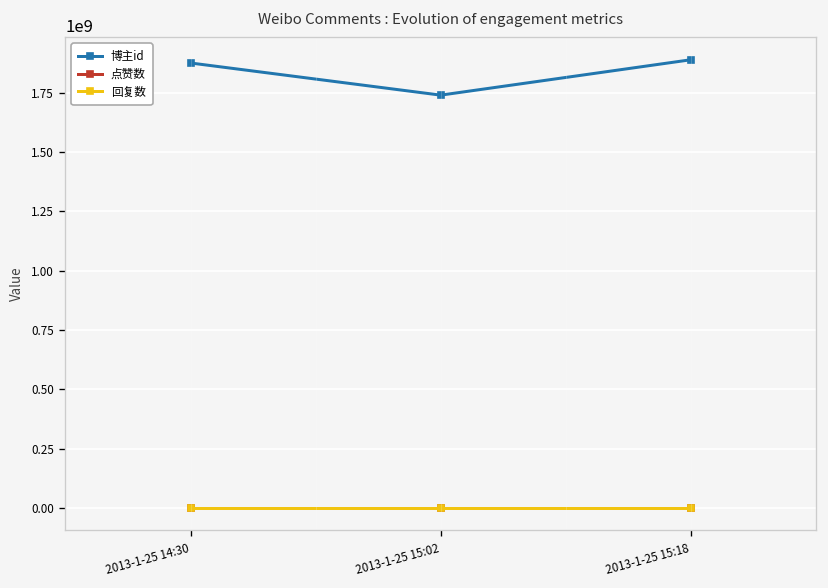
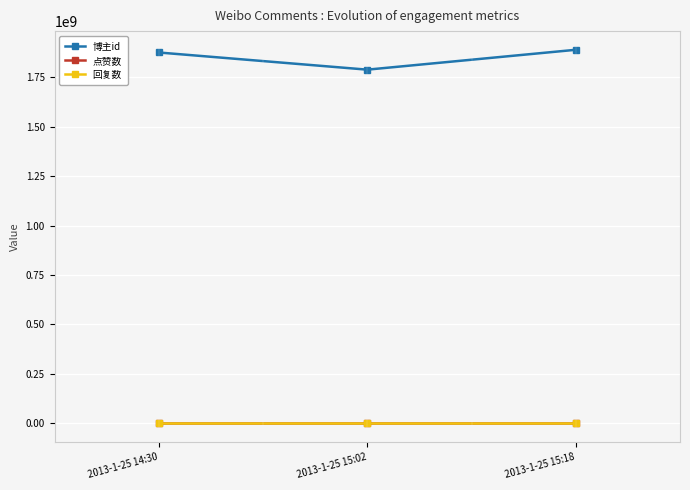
  {
    "博主id": {
      "2013-1-25 14:30": 1880000000,
-     "2013-1-25 15:02": 1740000000,
+     "2013-1-25 15:02": 1790000000,
      "2013-1-25 15:18": 1890000000
    },
    "回复数": {
      "2013-1-25 14:30": 0,
      "2013-1-25 15:02": 0,
      "2013-1-25 15:18": 0
    }
  }
